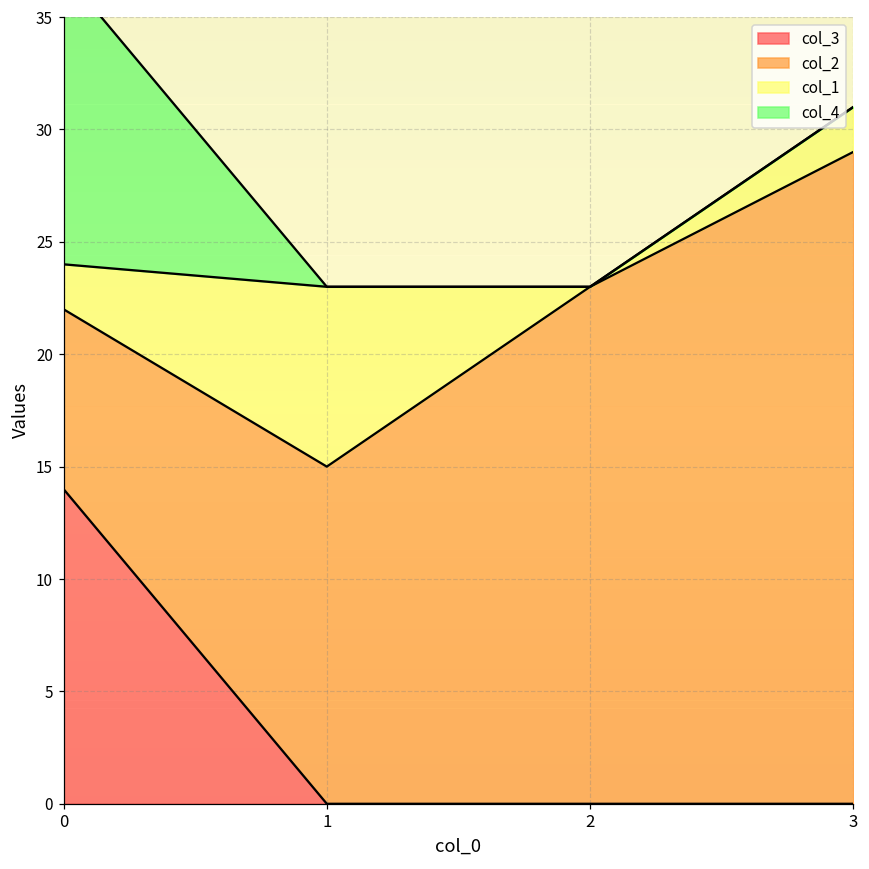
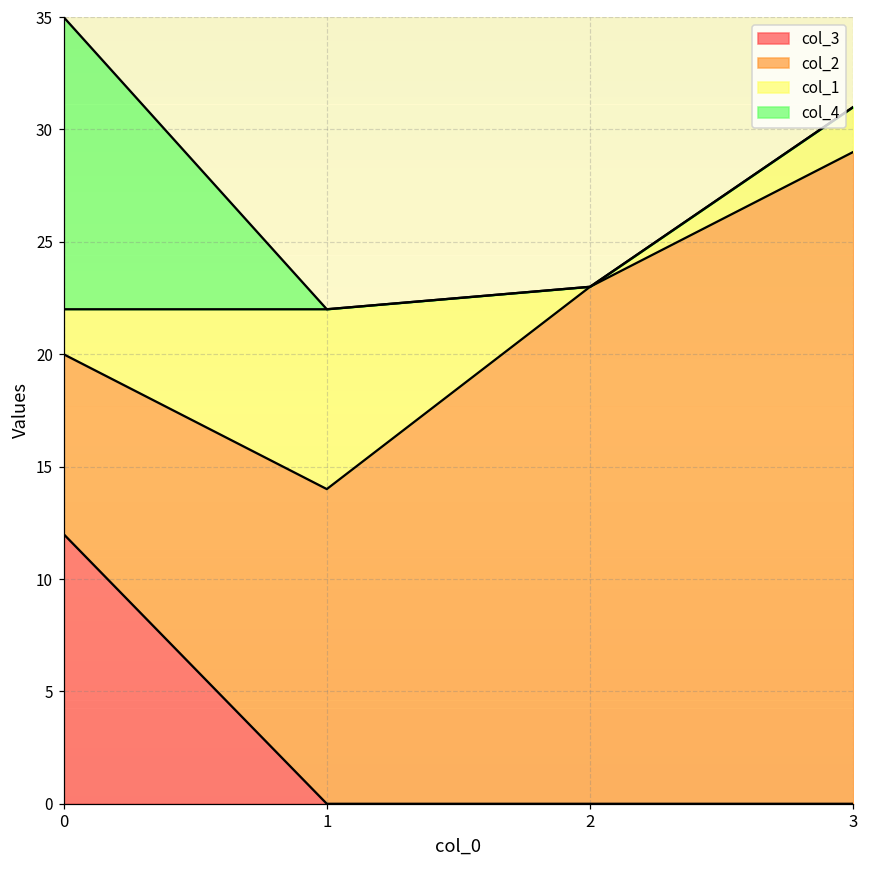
  {
    "col_3": {
-     "0": 14,
+     "0": 12,
      "1": 0,
      "2": 0,
      "3": 0
    },
    "col_2": {
      "0": 8,
-     "1": 15,
+     "1": 14,
      "3": 29
    },
    "col_1": {
      "0": 2
    }
  }
